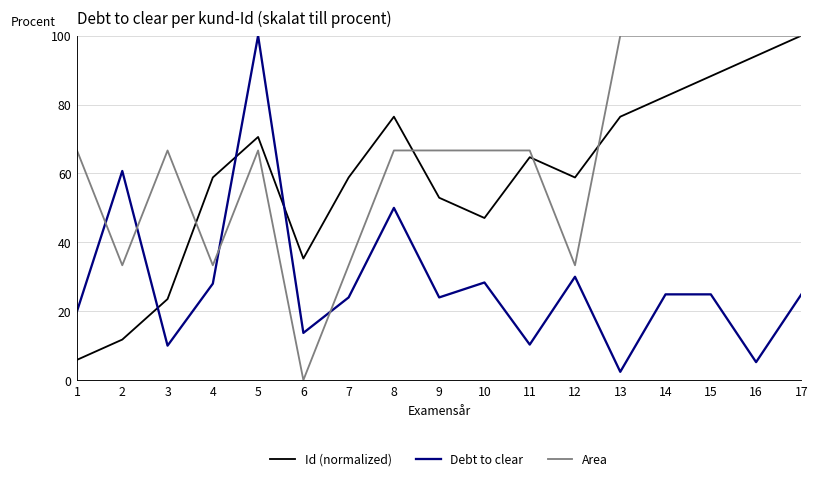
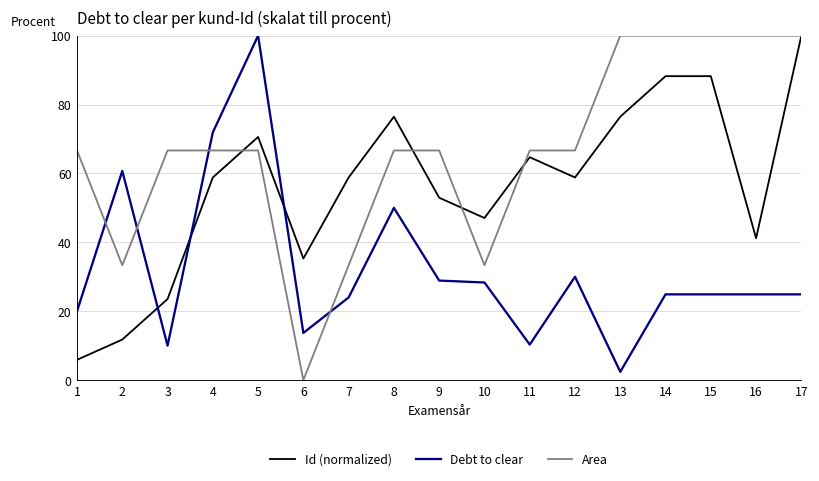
  {
    "Id (normalized)": {
      "1": 6,
      "2": 12,
      "3": 24,
      "4": 59,
      "5": 71,
      "6": 35,
      "7": 59,
      "8": 76,
      "9": 53,
      "10": 47,
      "11": 65,
      "12": 59,
      "13": 76,
-     "14": 82,
+     "14": 88,
      "15": 88,
-     "16": 94
+     "16": 41
    },
    "Debt to clear": {
      "1": 20,
      "2": 61,
      "3": 10,
-     "4": 28,
+     "4": 72,
      "5": 100,
      "6": 14,
      "7": 24,
      "8": 50,
-     "9": 24,
+     "9": 29,
      "10": 28,
      "11": 10,
      "12": 30,
      "13": 2,
      "14": 25,
      "15": 25,
-     "16": 5,
+     "16": 25,
      "17": 25
    },
    "Area": {
      "1": 67,
      "2": 33,
      "3": 67,
-     "4": 33,
+     "4": 67,
      "5": 67,
      "6": 0,
      "7": 33,
      "8": 67,
      "9": 67,
-     "10": 67,
+     "10": 33,
      "11": 67,
-     "12": 33,
+     "12": 67,
      "13": 100,
      "14": 100,
      "15": 100,
      "16": 100
    }
  }
